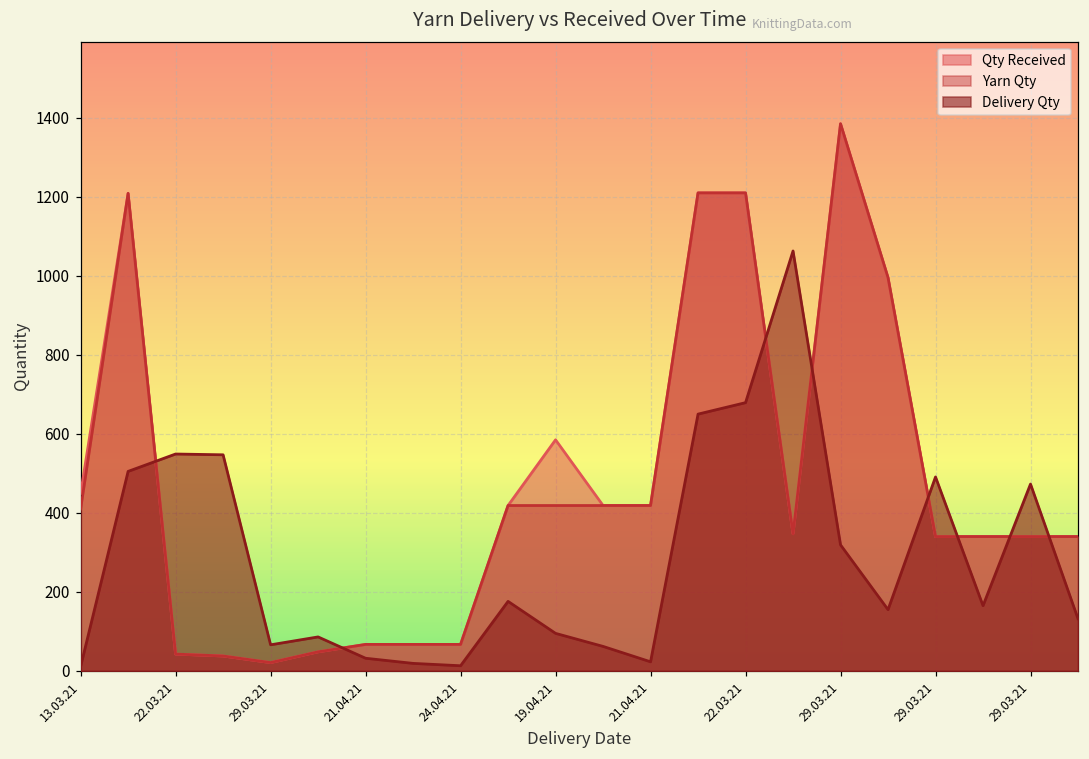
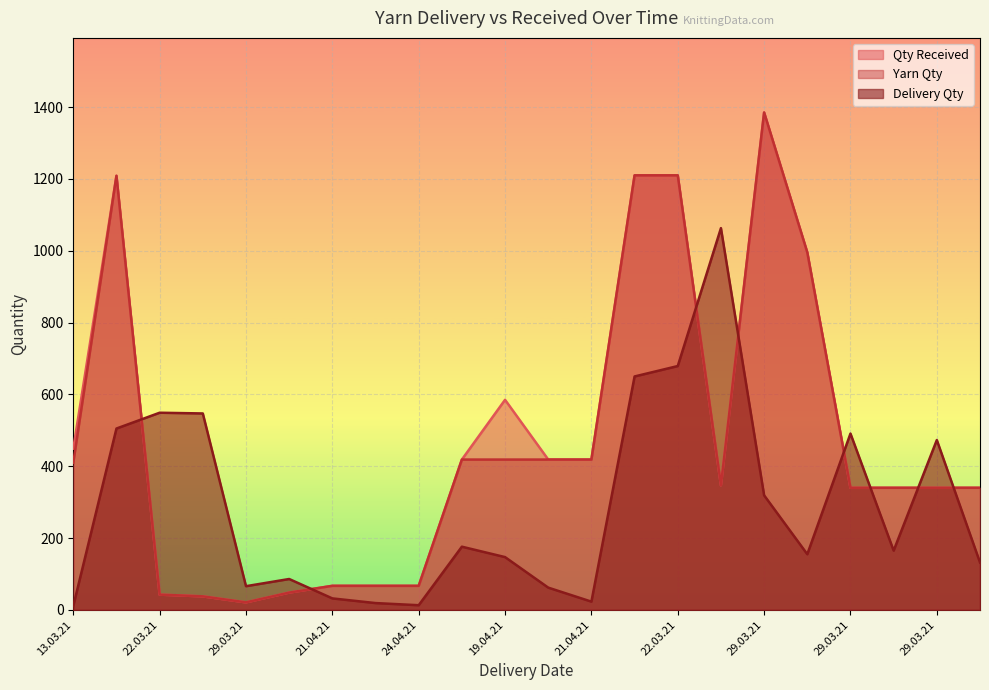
  {
    "Delivery Qty": {
      "13.03.21": 10,
-     "19.04.21": 100
+     "19.04.21": 150
    }
  }
